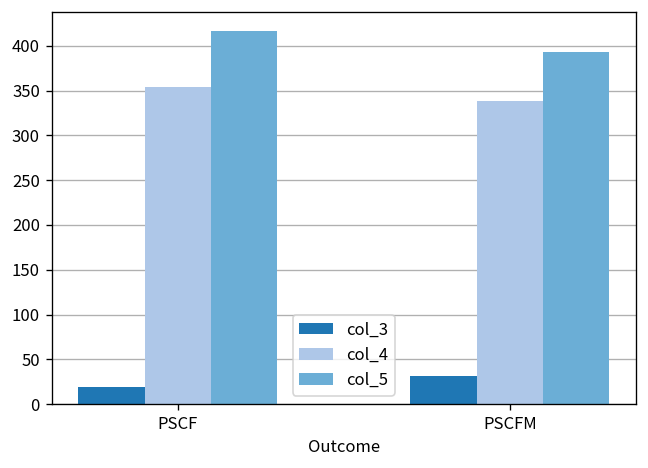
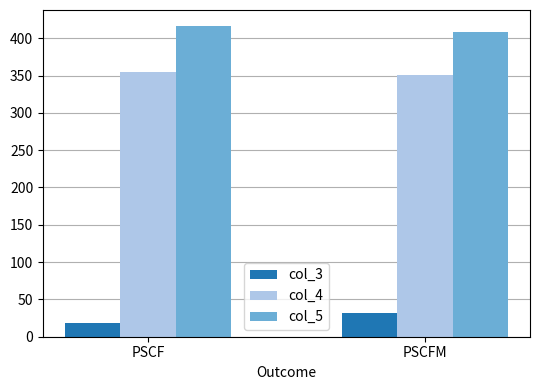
  {
    "col_3": {
      "PSCF": 20,
      "PSCFM": 30
    },
    "col_4": {
      "PSCF": 350,
-     "PSCFM": 340
+     "PSCFM": 350
    },
    "col_5": {
      "PSCF": 420,
-     "PSCFM": 390
+     "PSCFM": 410
    }
  }
